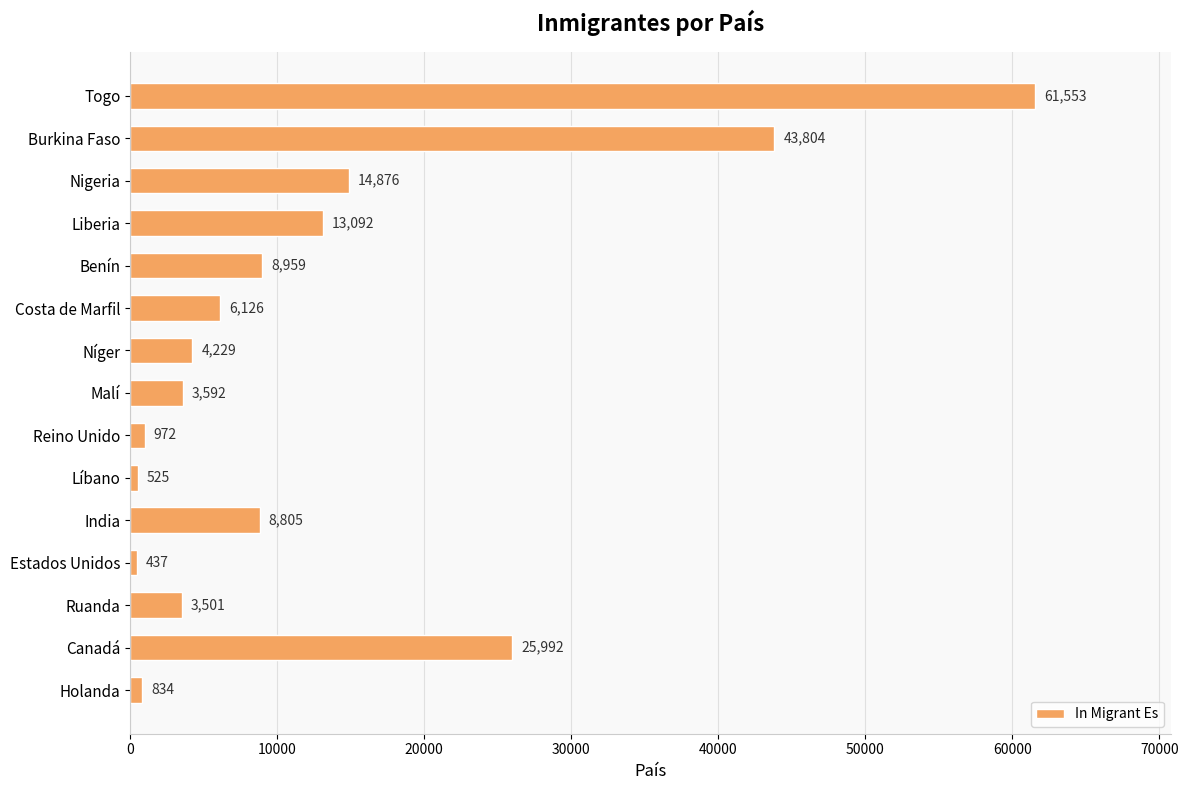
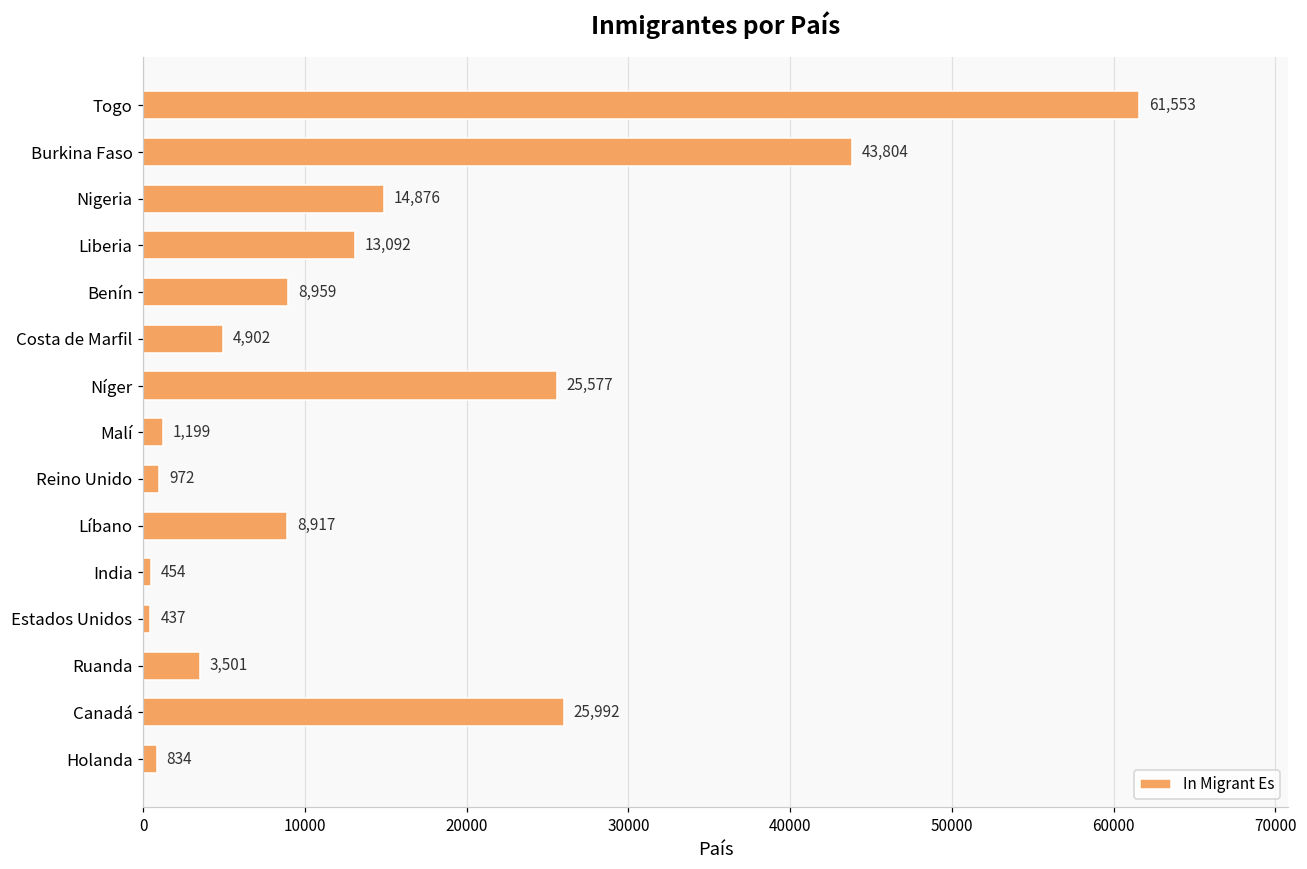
  {
    "Togo": "61,553",
    "Burkina Faso": "43,804",
    "Nigeria": "14,876",
    "Liberia": "13,092",
    "Benín": "8,959",
-   "Costa de Marfil": "6,126",
-   "Níger": "4,229",
-   "Malí": "3,592",
+   "Costa de Marfil": "4,902",
+   "Níger": "25,577",
+   "Malí": "1,199",
    "Reino Unido": "972",
-   "Líbano": "525",
-   "India": "8,805",
+   "Líbano": "8,917",
+   "India": "454",
    "Estados Unidos": "437",
    "Ruanda": "3,501",
    "Canadá": "25,992",
    "Holanda": "834"
  }
